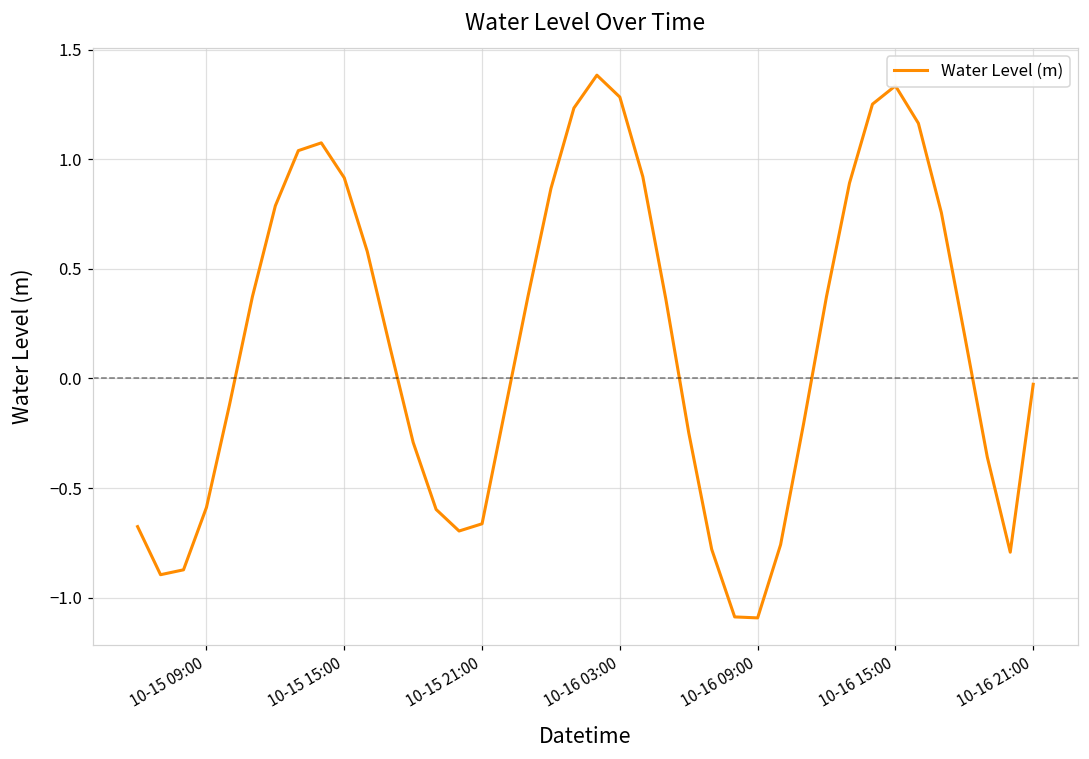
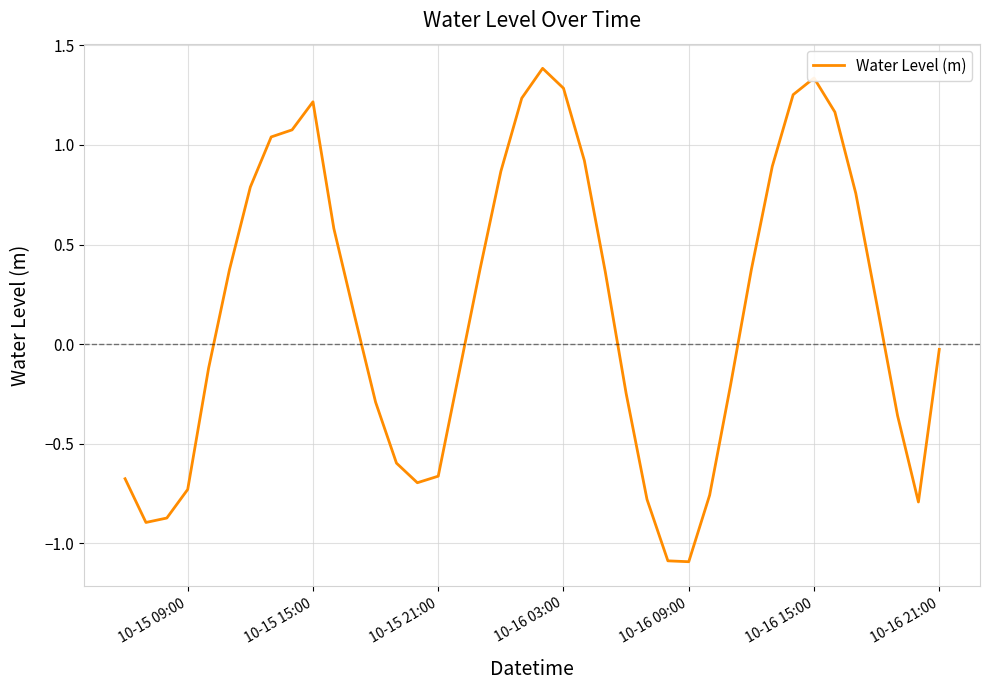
  {
-   "10-15 09:00": -0.59,
-   "10-15 15:00": 0.92,
+   "10-15 09:00": -0.73,
+   "10-15 15:00": 1.22,
    "10-15 21:00": -0.66,
    "10-16 03:00": 1.29,
    "10-16 09:00": -1.09,
    "10-16 21:00": -0.03
  }
